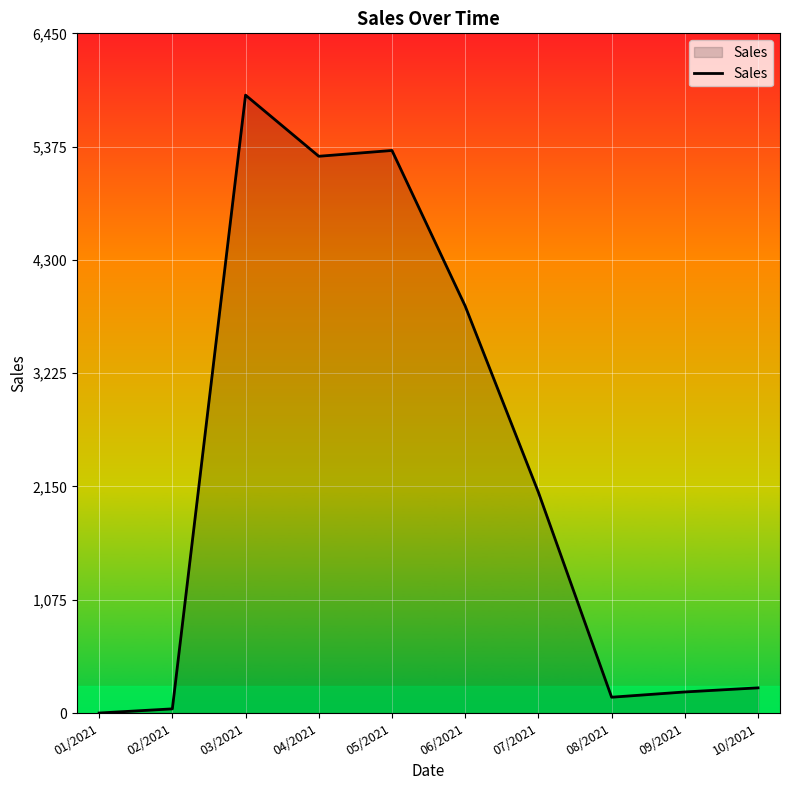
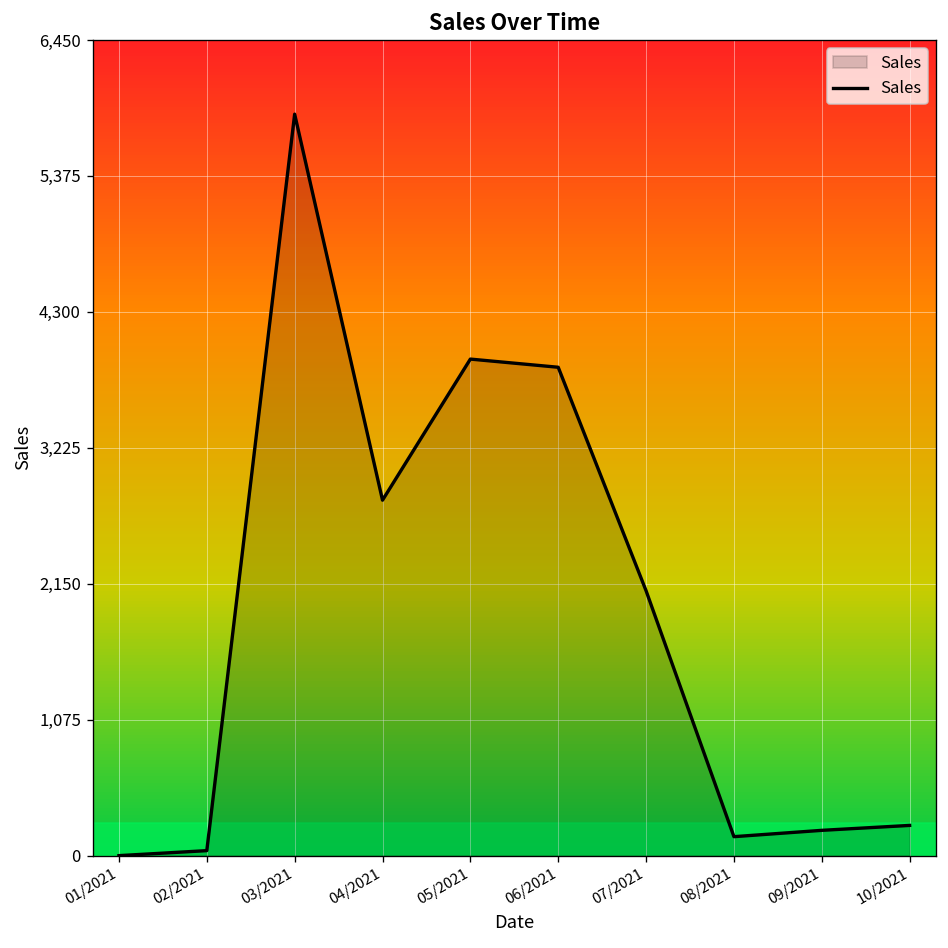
  {
    "03/2021": "5,860",
-   "04/2021": "5,280",
-   "05/2021": "5,340",
+   "04/2021": "2,810",
+   "05/2021": "3,930",
    "06/2021": "3,860",
    "07/2021": "2,090"
  }
